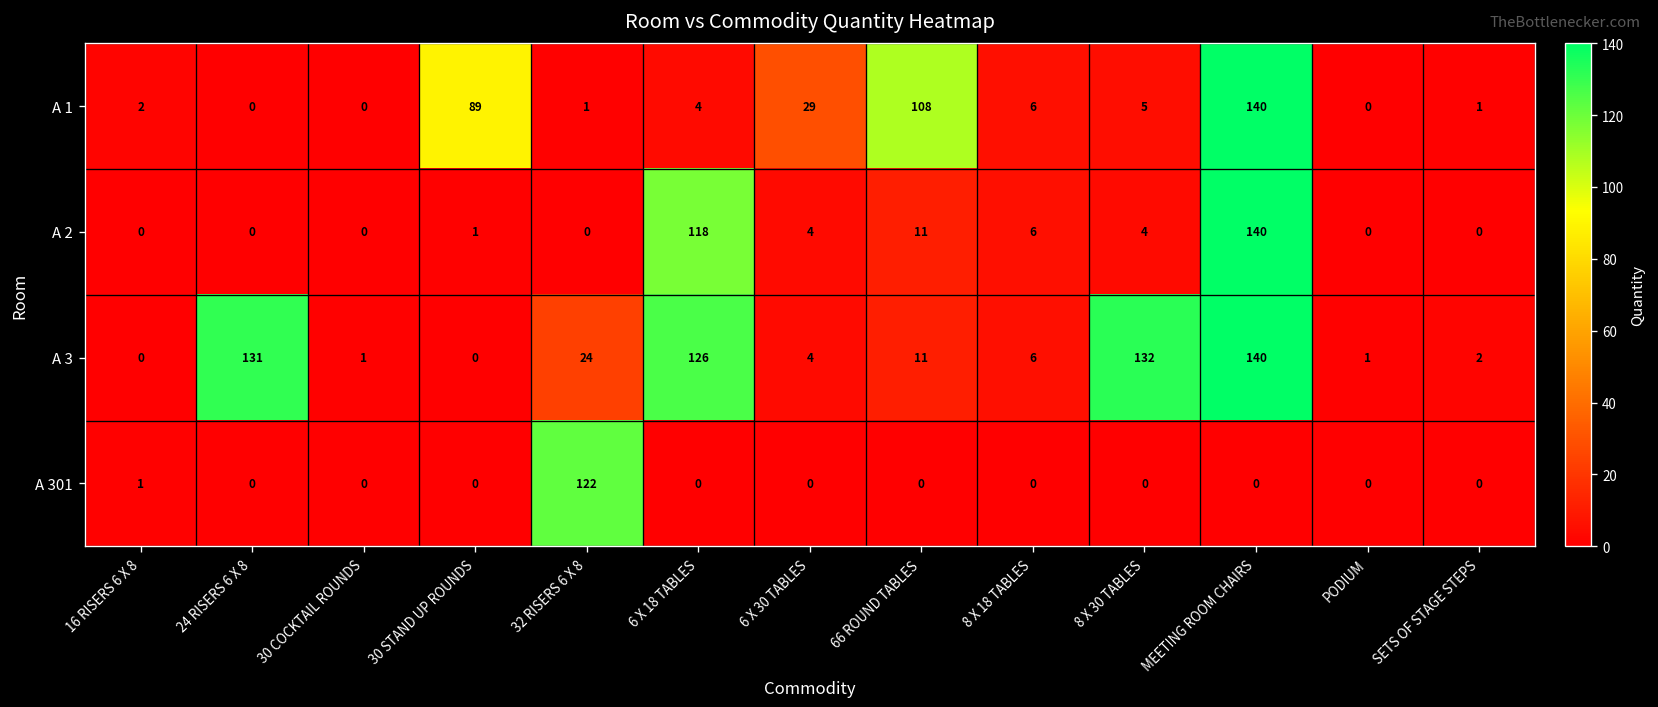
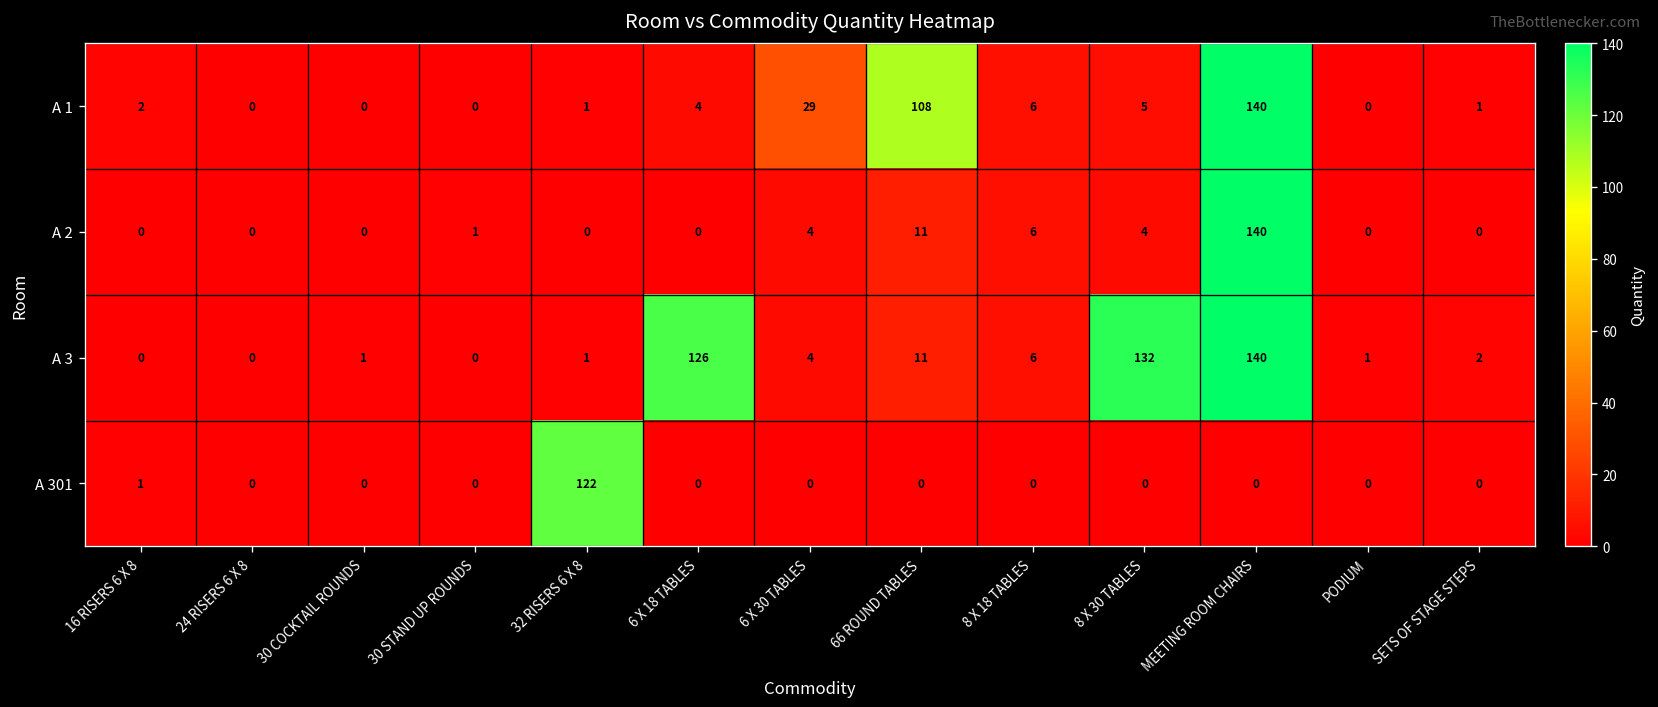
  {
    "A 1": {
      "16 RISERS 6 X 8": 2,
      "24 RISERS 6 X 8": 0,
      "30 COCKTAIL ROUNDS": 0,
-     "30 STAND UP ROUNDS": 89,
+     "30 STAND UP ROUNDS": 0,
      "32 RISERS 6 X 8": 1,
      "6 X 18 TABLES": 4,
      "6 X 30 TABLES": 29,
      "66 ROUND TABLES": 108,
      "8 X 18 TABLES": 6,
      "8 X 30 TABLES": 5,
      "MEETING ROOM CHAIRS": 140,
      "PODIUM": 0,
      "SETS OF STAGE STEPS": 1
    },
    "A 2": {
      "16 RISERS 6 X 8": 0,
      "24 RISERS 6 X 8": 0,
      "30 COCKTAIL ROUNDS": 0,
      "30 STAND UP ROUNDS": 1,
      "32 RISERS 6 X 8": 0,
-     "6 X 18 TABLES": 118,
+     "6 X 18 TABLES": 0,
      "6 X 30 TABLES": 4,
      "66 ROUND TABLES": 11,
      "8 X 18 TABLES": 6,
      "8 X 30 TABLES": 4,
      "MEETING ROOM CHAIRS": 140,
      "PODIUM": 0,
      "SETS OF STAGE STEPS": 0
    },
    "A 3": {
      "16 RISERS 6 X 8": 0,
-     "24 RISERS 6 X 8": 131,
+     "24 RISERS 6 X 8": 0,
      "30 COCKTAIL ROUNDS": 1,
      "30 STAND UP ROUNDS": 0,
-     "32 RISERS 6 X 8": 24,
+     "32 RISERS 6 X 8": 1,
      "6 X 18 TABLES": 126,
      "6 X 30 TABLES": 4,
      "66 ROUND TABLES": 11,
      "8 X 18 TABLES": 6,
      "8 X 30 TABLES": 132,
      "MEETING ROOM CHAIRS": 140,
      "PODIUM": 1,
      "SETS OF STAGE STEPS": 2
    },
    "A 301": {
      "16 RISERS 6 X 8": 1,
      "24 RISERS 6 X 8": 0,
      "30 COCKTAIL ROUNDS": 0,
      "30 STAND UP ROUNDS": 0,
      "32 RISERS 6 X 8": 122,
      "6 X 18 TABLES": 0,
      "6 X 30 TABLES": 0,
      "66 ROUND TABLES": 0,
      "8 X 18 TABLES": 0,
      "8 X 30 TABLES": 0,
      "MEETING ROOM CHAIRS": 0,
      "PODIUM": 0,
      "SETS OF STAGE STEPS": 0
    }
  }
